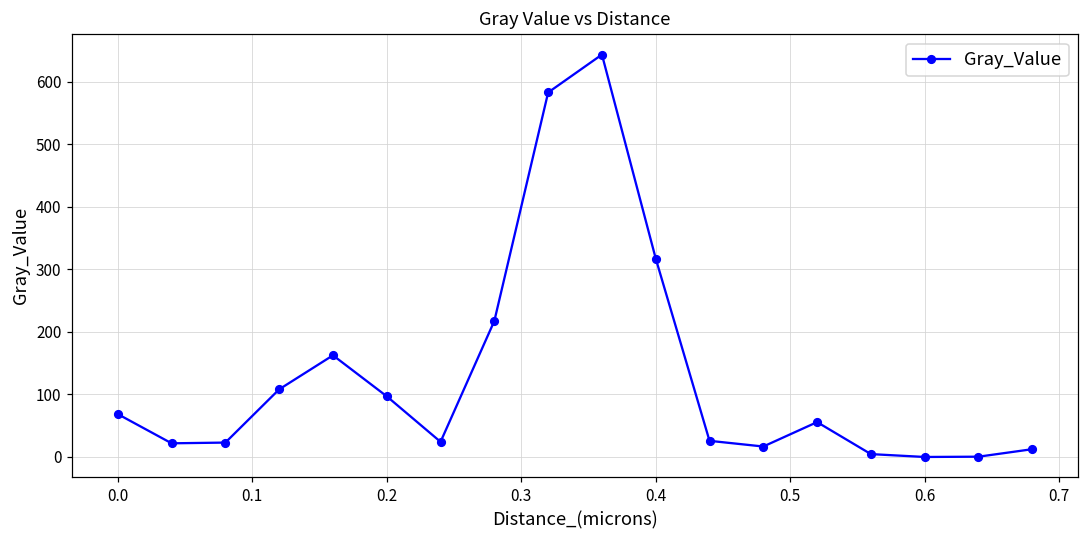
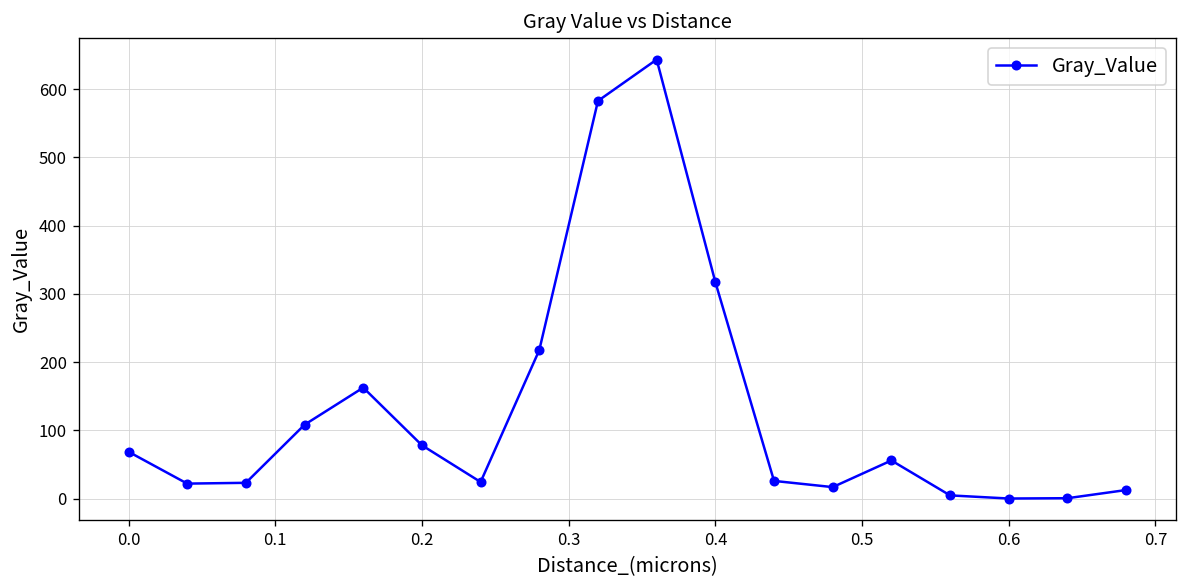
  {
    "0.0": 70,
-   "0.2": 100,
+   "0.2": 80,
    "0.4": 320,
    "0.6": 0
  }
